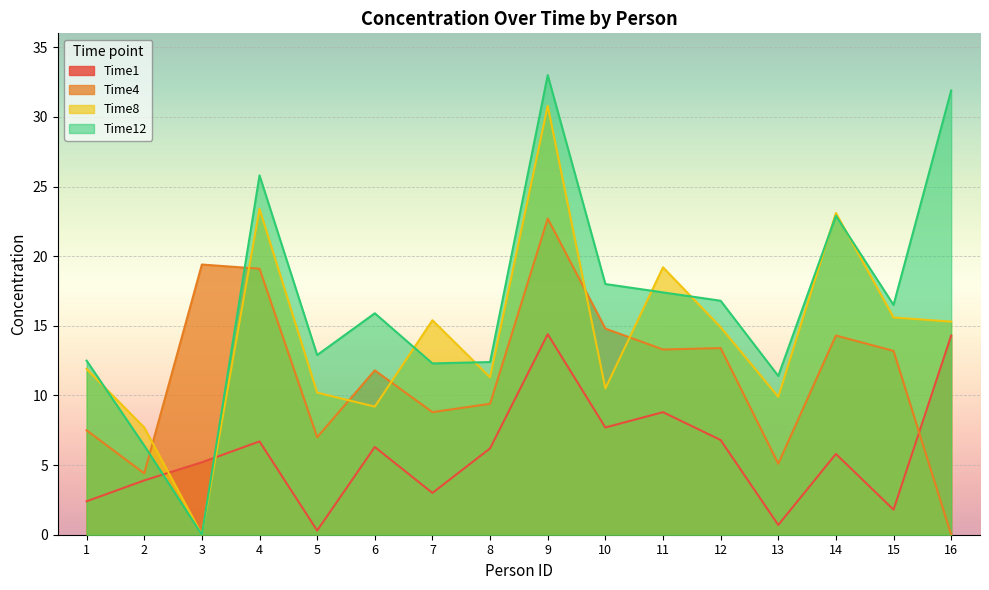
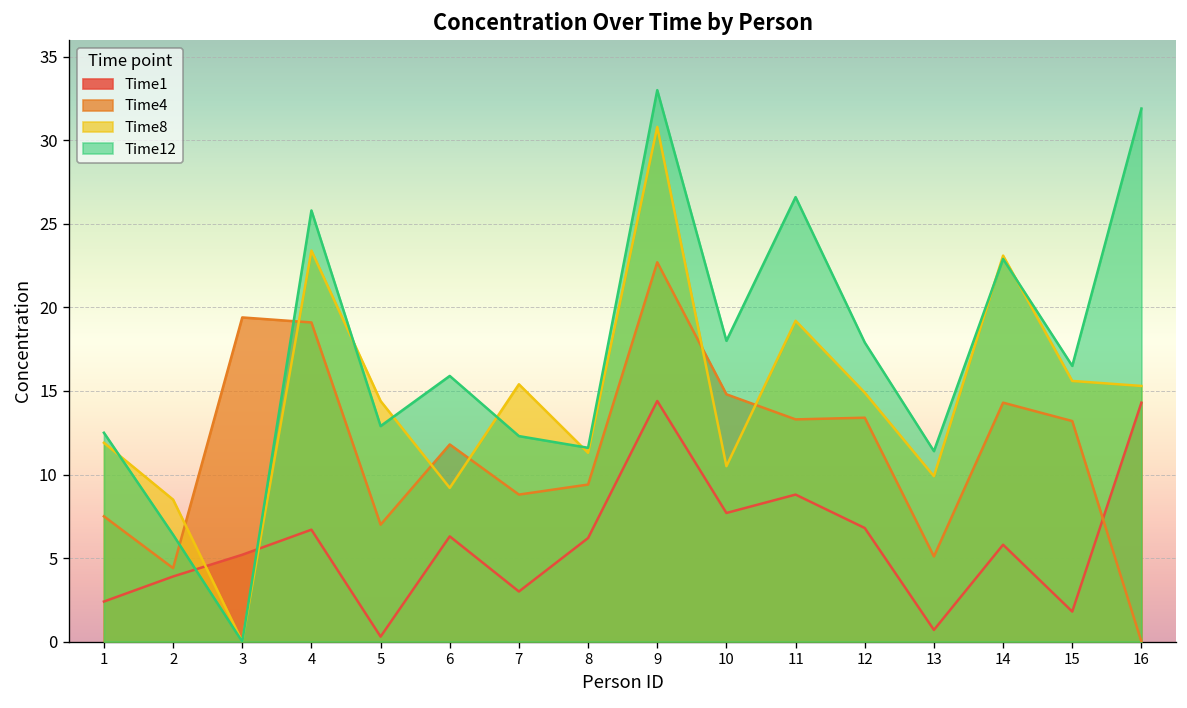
  {
    "Time8": {
      "1": 11.9,
-     "2": 7.7,
+     "2": 8.5,
      "4": 23.4,
-     "5": 10.2,
+     "5": 14.4,
      "6": 9.2,
      "7": 15.4,
      "8": 11.3,
      "9": 30.8,
      "10": 10.5,
      "11": 19.2,
      "12": 14.9,
      "13": 9.9,
      "14": 23.1,
      "15": 15.6,
      "16": 15.3
    },
    "Time12": {
      "1": 12.5,
      "2": 6.4,
      "4": 25.8,
      "5": 12.9,
      "6": 15.9,
      "7": 12.3,
-     "8": 12.4,
+     "8": 11.6,
      "9": 33.0,
      "10": 18.0,
-     "11": 17.4,
-     "12": 16.8,
+     "11": 26.6,
+     "12": 17.9,
      "13": 11.4,
      "14": 22.9,
      "15": 16.5,
      "16": 31.9
    }
  }
